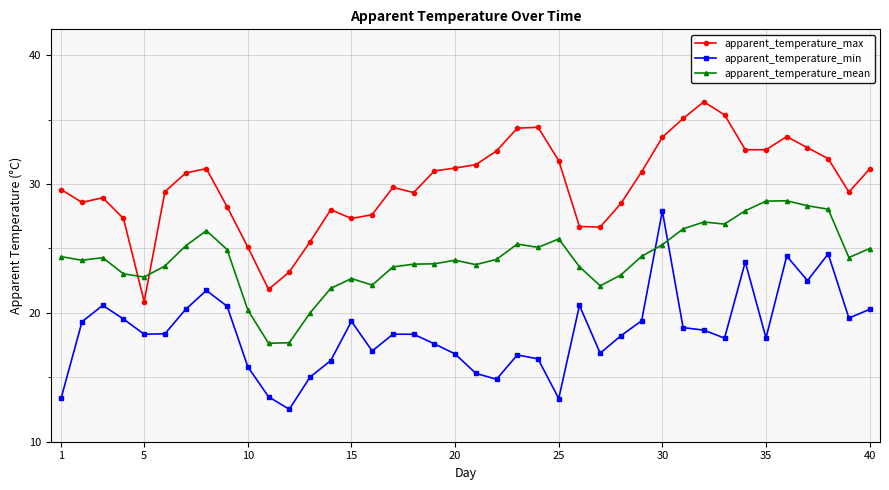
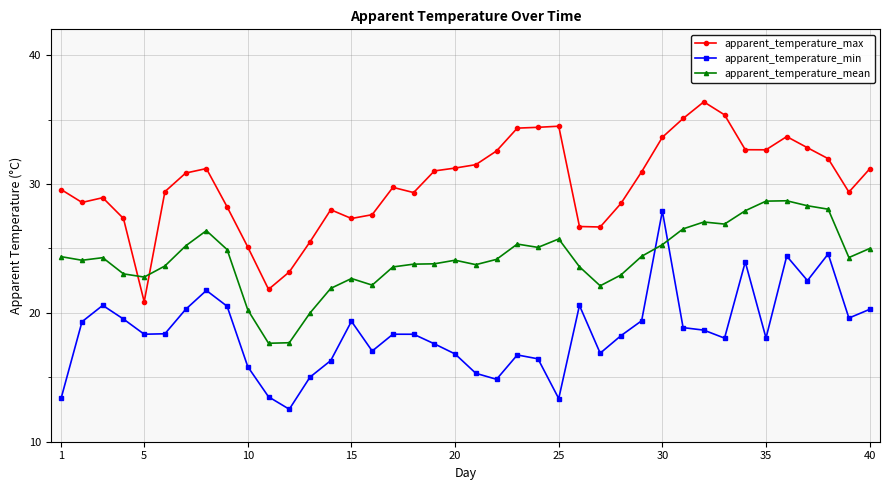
  {
    "apparent_temperature_max": {
      "1": 29.6,
      "5": 20.9,
      "10": 25.1,
      "15": 27.3,
      "20": 31.2,
-     "25": 31.8,
+     "25": 34.5,
      "30": 33.6,
      "35": 32.7,
      "40": 31.2
    },
    "apparent_temperature_min": {
      "1": 13.4,
      "5": 18.3,
      "10": 15.8,
      "15": 19.3,
      "20": 16.8,
      "25": 13.3,
      "30": 27.9,
      "35": 18.1,
      "40": 20.3
    },
    "apparent_temperature_mean": {
      "1": 24.4,
      "5": 22.8,
      "10": 20.2,
      "15": 22.7,
      "20": 24.1,
      "25": 25.7,
      "30": 25.3,
      "35": 28.7,
      "40": 25.0
    }
  }
